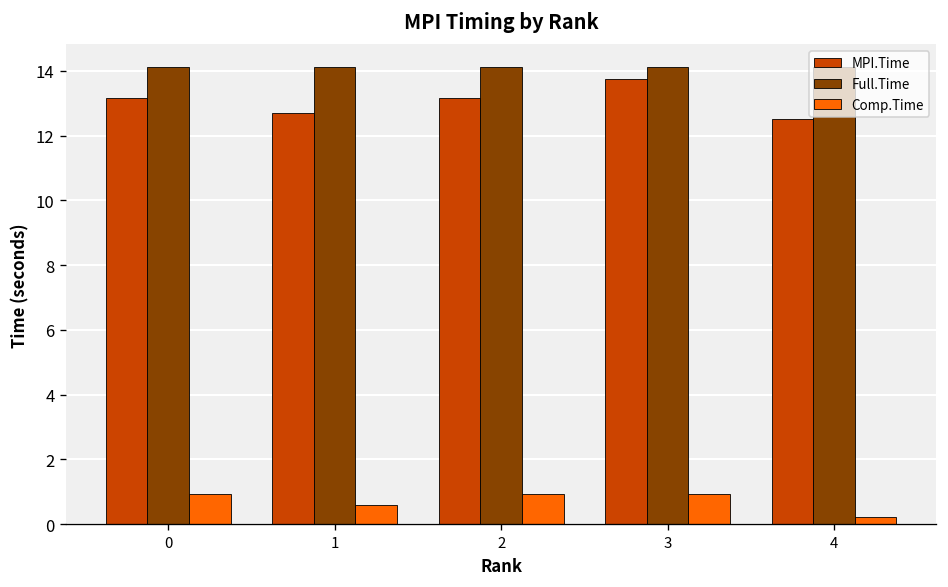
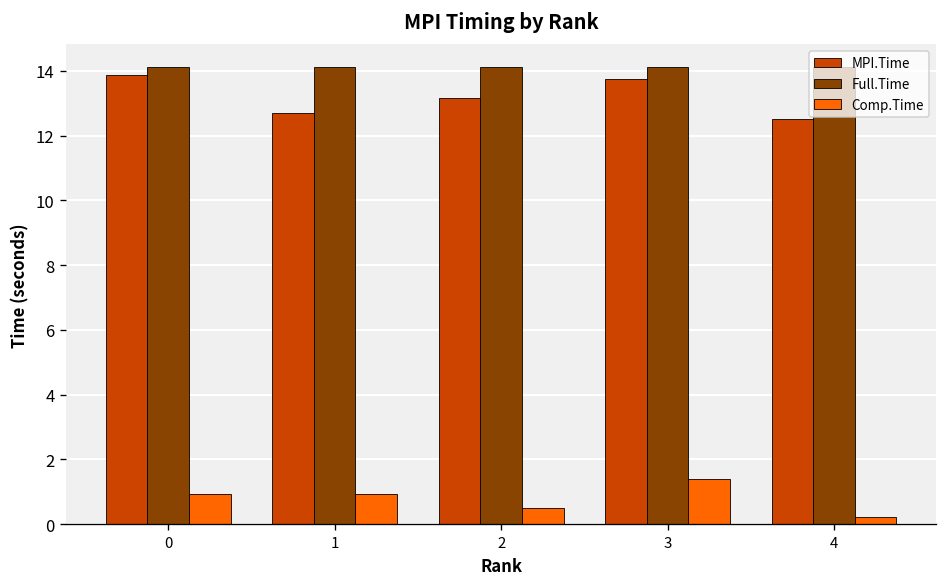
  {
    "MPI.Time": {
-     "0": 13.2,
+     "0": 13.9,
      "1": 12.7,
      "2": 13.2,
      "3": 13.8,
      "4": 12.5
    },
    "Full.Time": {
      "0": 14.1,
      "1": 14.1,
      "2": 14.1,
      "3": 14.1
    },
    "Comp.Time": {
      "0": 0.9,
-     "1": 0.6,
-     "2": 0.9,
-     "3": 0.9,
+     "1": 0.9,
+     "2": 0.5,
+     "3": 1.4,
      "4": 0.2
    }
  }
